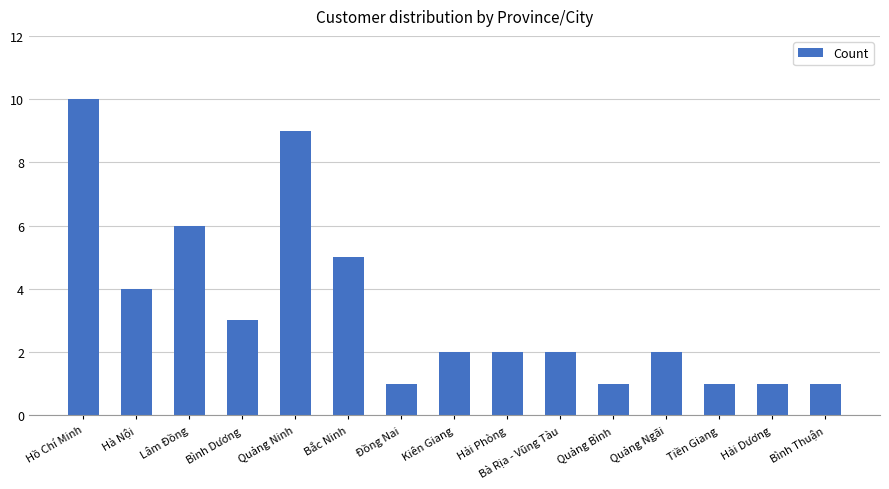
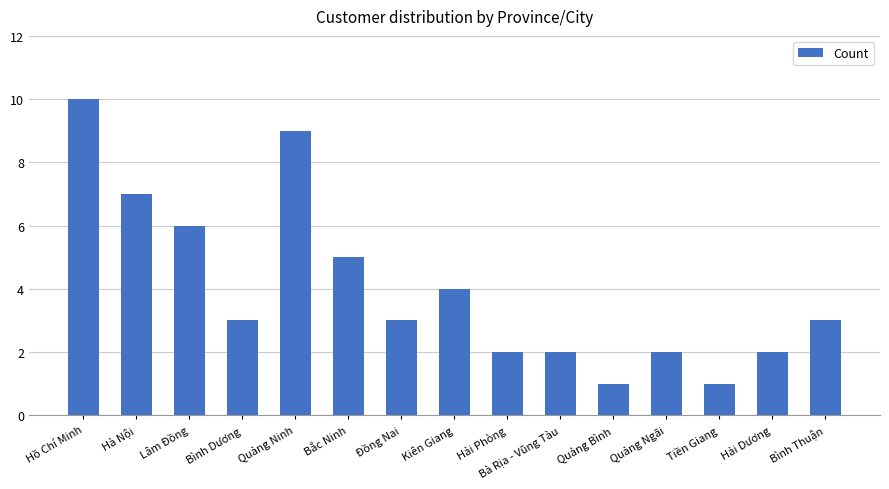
  {
    "Hồ Chí Minh": 10,
-   "Hà Nội": 4,
+   "Hà Nội": 7,
    "Lâm Đồng": 6,
    "Bình Dương": 3,
    "Quảng Ninh": 9,
    "Bắc Ninh": 5,
-   "Đồng Nai": 1,
-   "Kiên Giang": 2,
+   "Đồng Nai": 3,
+   "Kiên Giang": 4,
    "Hải Phòng": 2,
    "Bà Rịa - Vũng Tàu": 2,
    "Quảng Bình": 1,
    "Quảng Ngãi": 2,
    "Tiền Giang": 1,
-   "Hải Dương": 1,
-   "Bình Thuận": 1
+   "Hải Dương": 2,
+   "Bình Thuận": 3
  }
